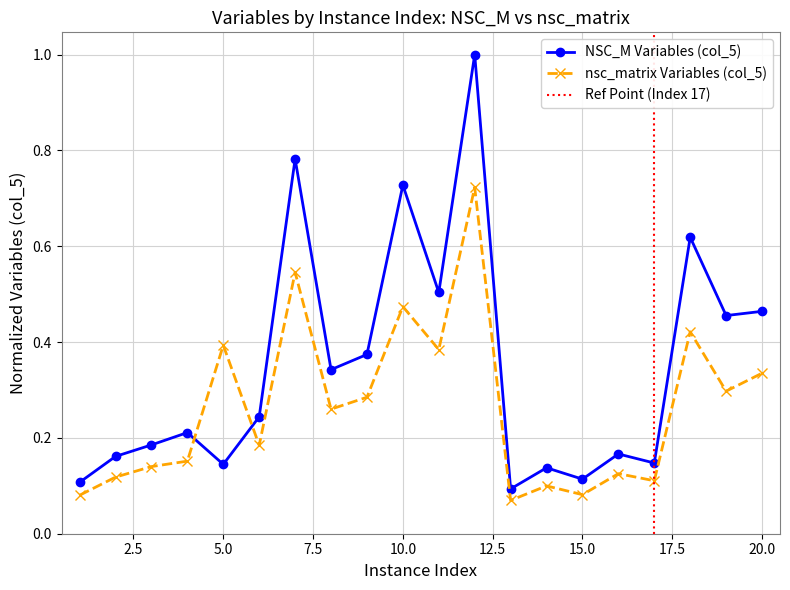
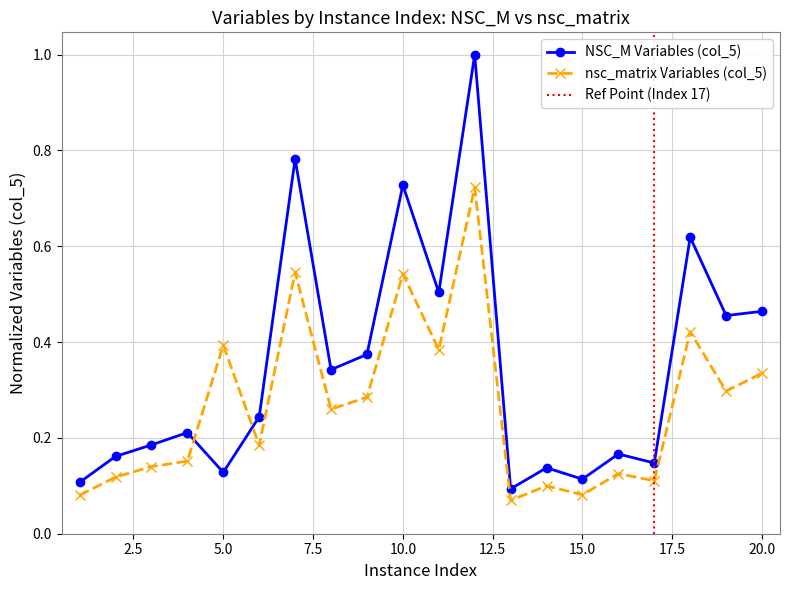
  {
    "NSC_M Variables (col_5)": {
-     "5.0": 0.14,
+     "5.0": 0.13,
      "10.0": 0.73,
      "15.0": 0.11,
      "20.0": 0.46
    },
    "nsc_matrix Variables (col_5)": {
      "5.0": 0.39,
-     "10.0": 0.47,
+     "10.0": 0.54,
      "15.0": 0.08,
      "20.0": 0.34
    }
  }
